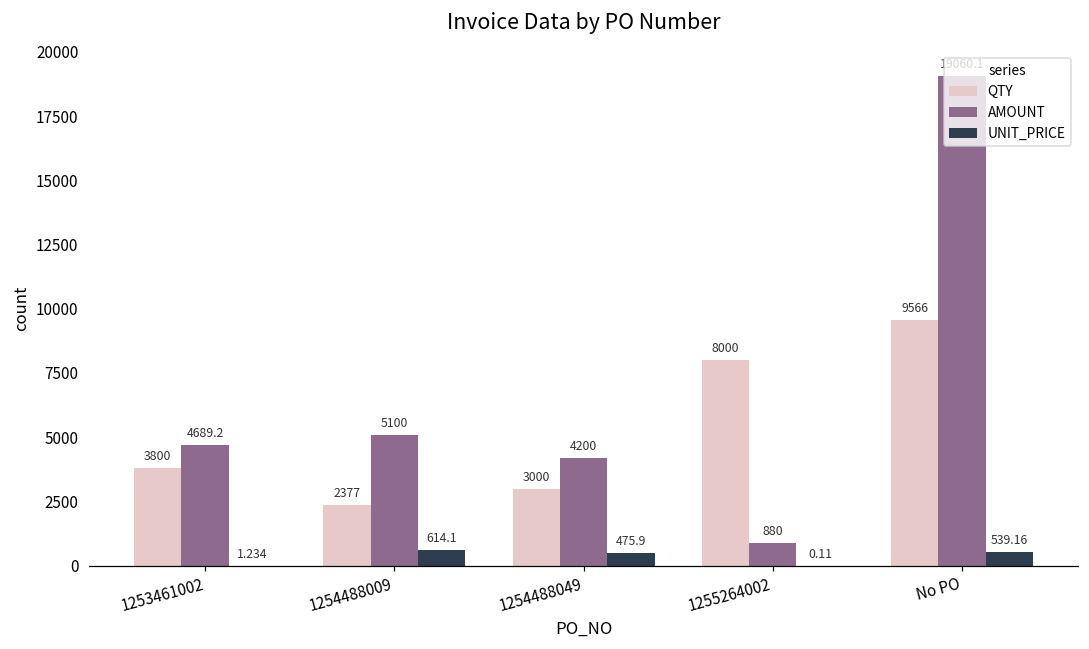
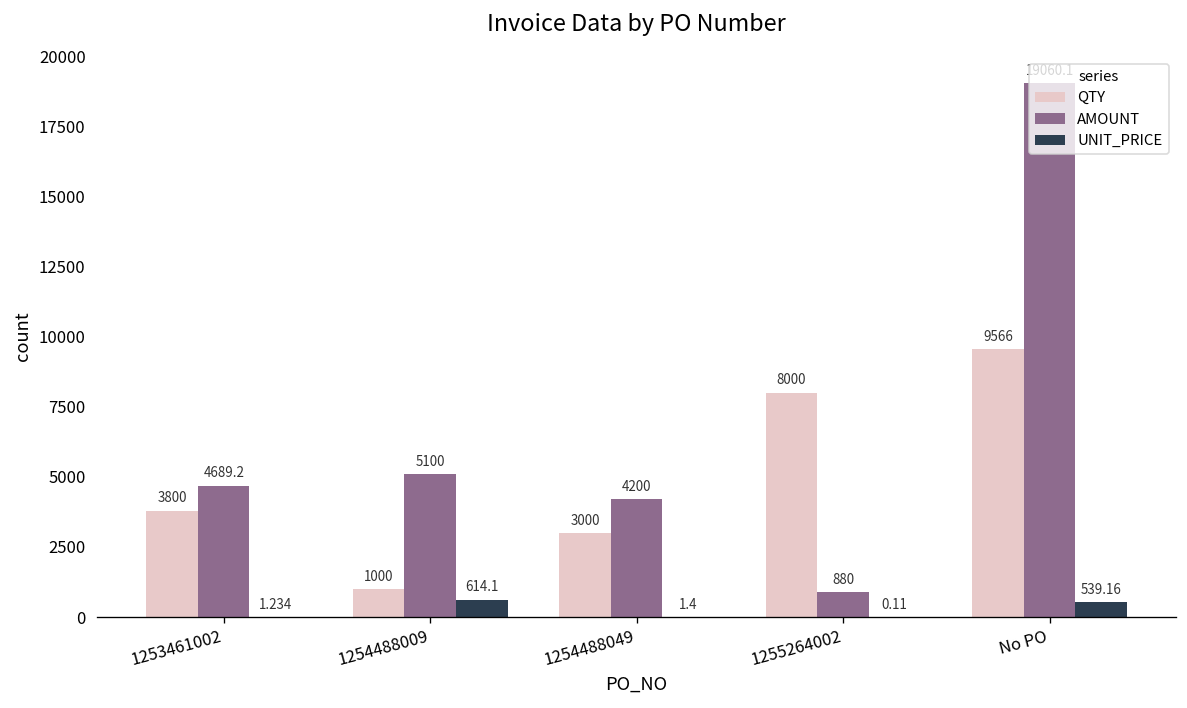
  {
    "QTY": {
      "1253461002": 3800,
-     "1254488009": 2377,
+     "1254488009": 1000,
      "1254488049": 3000,
      "1255264002": 8000,
      "No PO": 9566
    },
    "AMOUNT": {
      "1253461002": 4689.2,
      "1254488009": 5100,
      "1254488049": 4200,
      "1255264002": 880
    },
    "UNIT_PRICE": {
      "1253461002": 1.234,
      "1254488009": 614.1,
-     "1254488049": 475.9,
+     "1254488049": 1.4,
      "1255264002": 0.11,
      "No PO": 539.16
    }
  }
